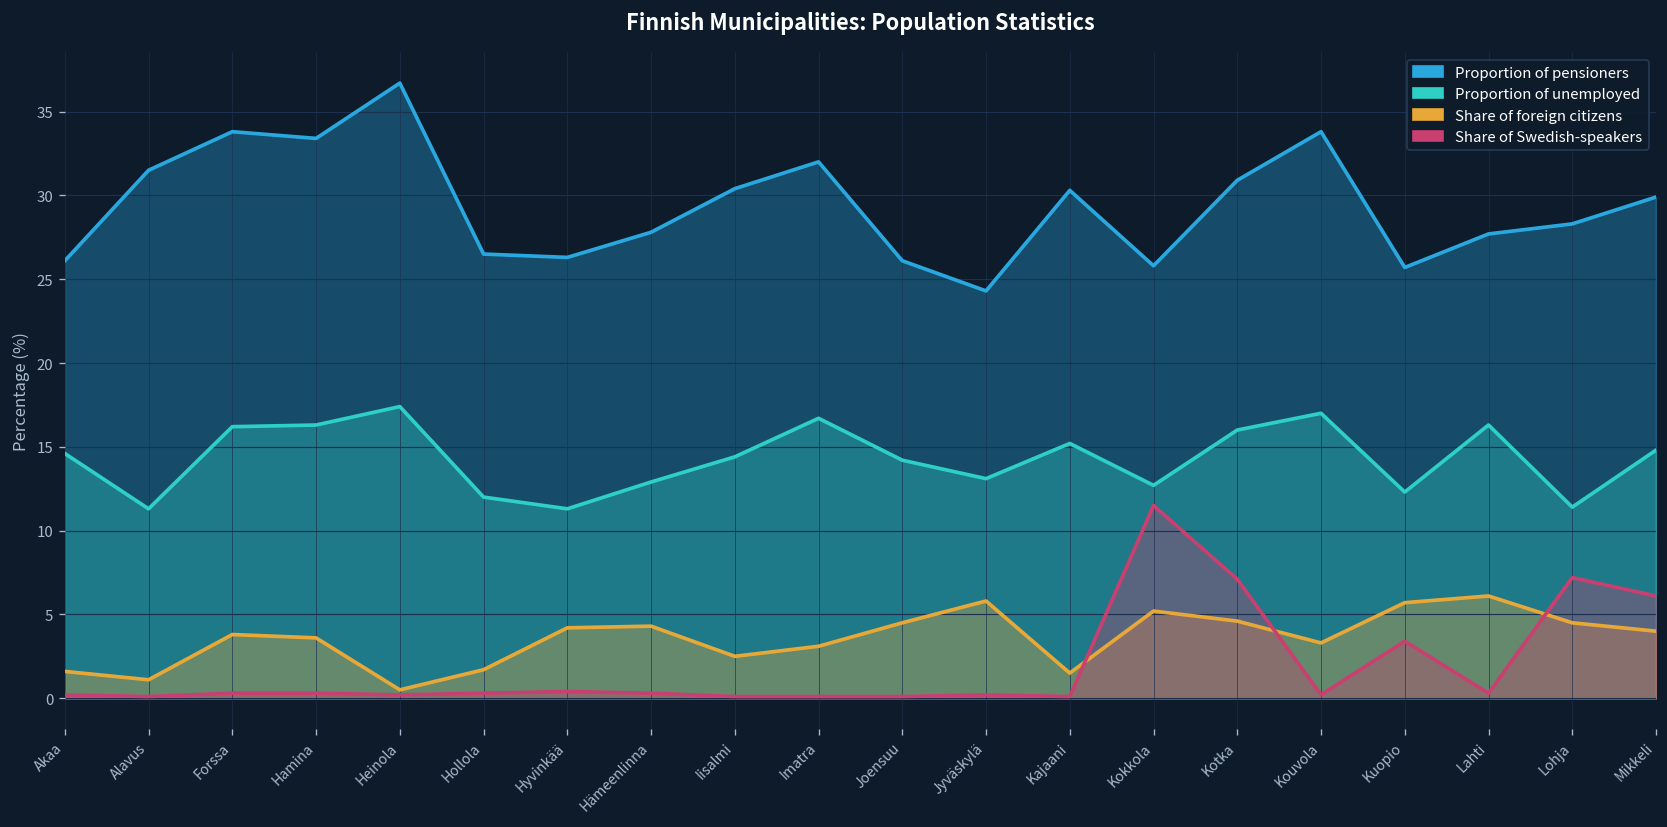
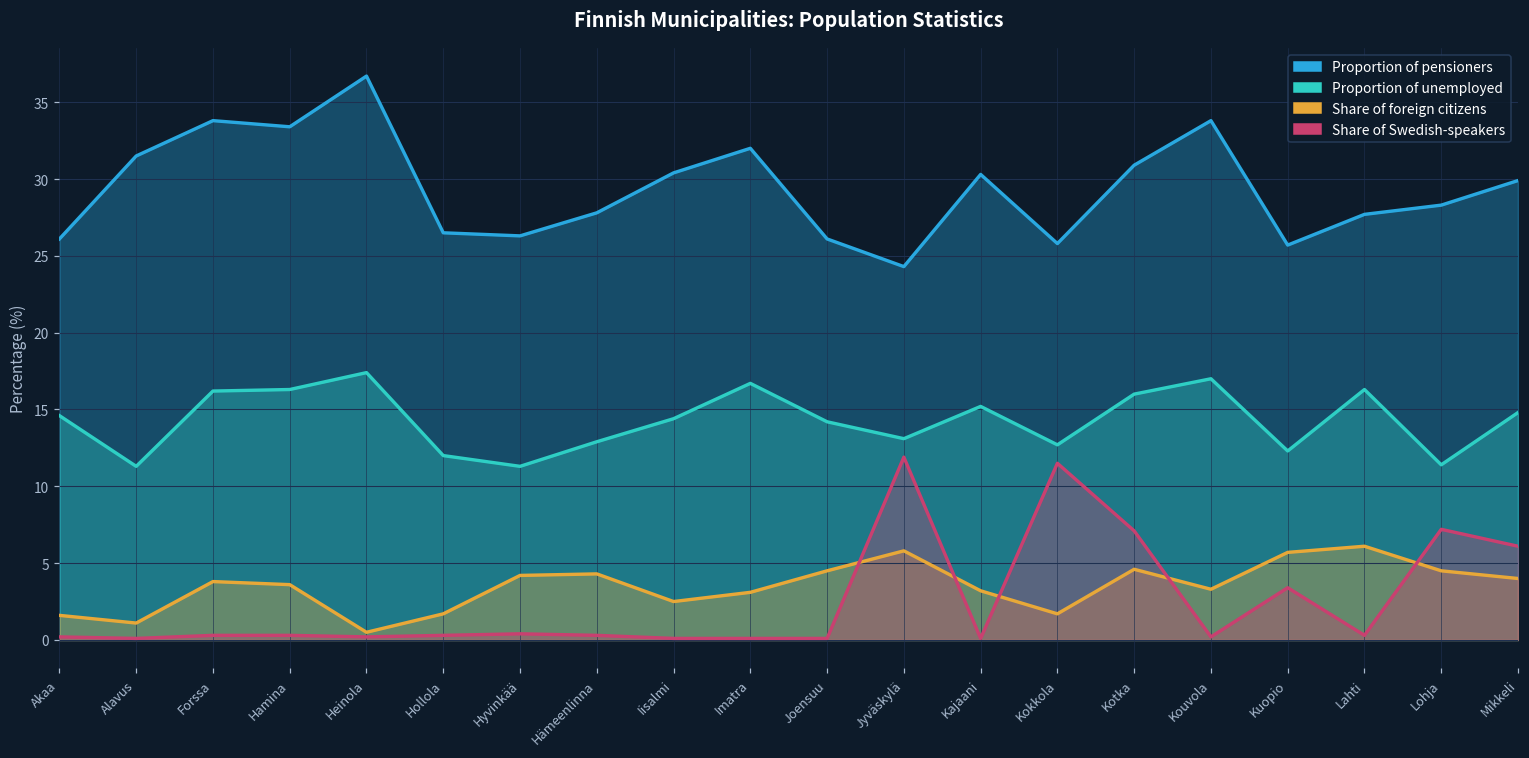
  {
    "Share of foreign citizens": {
      "Akaa": 1.6,
      "Alavus": 1.1,
      "Forssa": 3.8,
      "Hamina": 3.6,
      "Heinola": 0.5,
      "Hollola": 1.7,
      "Hyvinkää": 4.2,
      "Hämeenlinna": 4.3,
      "Iisalmi": 2.5,
      "Imatra": 3.1,
      "Joensuu": 4.5,
      "Jyväskylä": 5.8,
-     "Kajaani": 1.5,
-     "Kokkola": 5.2,
+     "Kajaani": 3.2,
+     "Kokkola": 1.7,
      "Kotka": 4.6,
      "Kouvola": 3.3,
      "Kuopio": 5.7,
      "Lahti": 6.1,
      "Lohja": 4.5,
      "Mikkeli": 4.0
    },
    "Share of Swedish-speakers": {
      "Akaa": 0.2,
      "Alavus": 0.1,
      "Forssa": 0.3,
      "Hamina": 0.3,
      "Heinola": 0.2,
      "Hollola": 0.3,
      "Hyvinkää": 0.4,
      "Hämeenlinna": 0.3,
      "Iisalmi": 0.1,
      "Imatra": 0.1,
      "Joensuu": 0.1,
-     "Jyväskylä": 0.2,
+     "Jyväskylä": 11.9,
      "Kajaani": 0.1,
      "Kokkola": 11.5,
      "Kotka": 7.1,
      "Kouvola": 0.2,
      "Kuopio": 3.4,
      "Lahti": 0.3,
      "Lohja": 7.2,
      "Mikkeli": 6.1
    }
  }
